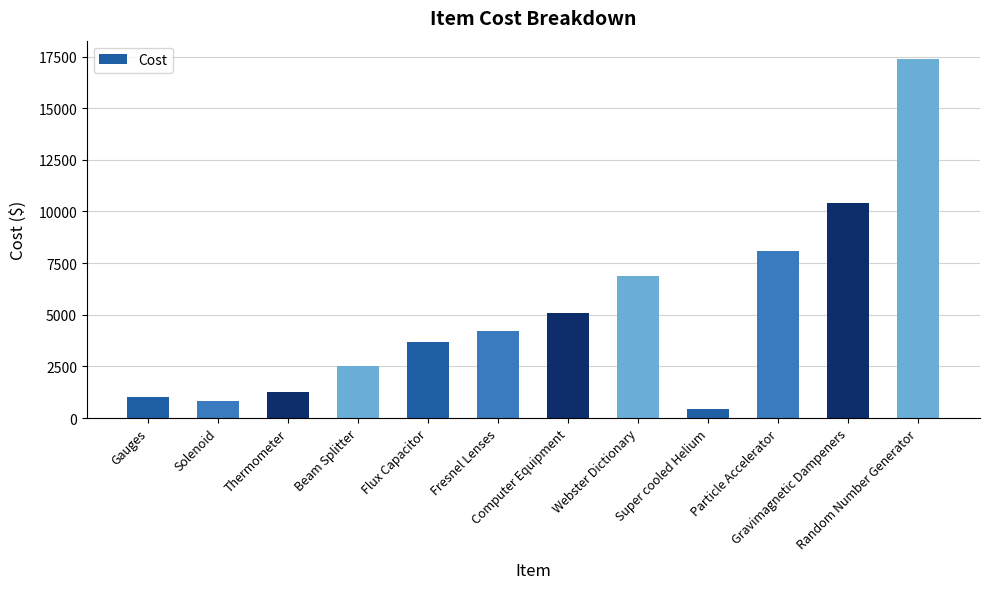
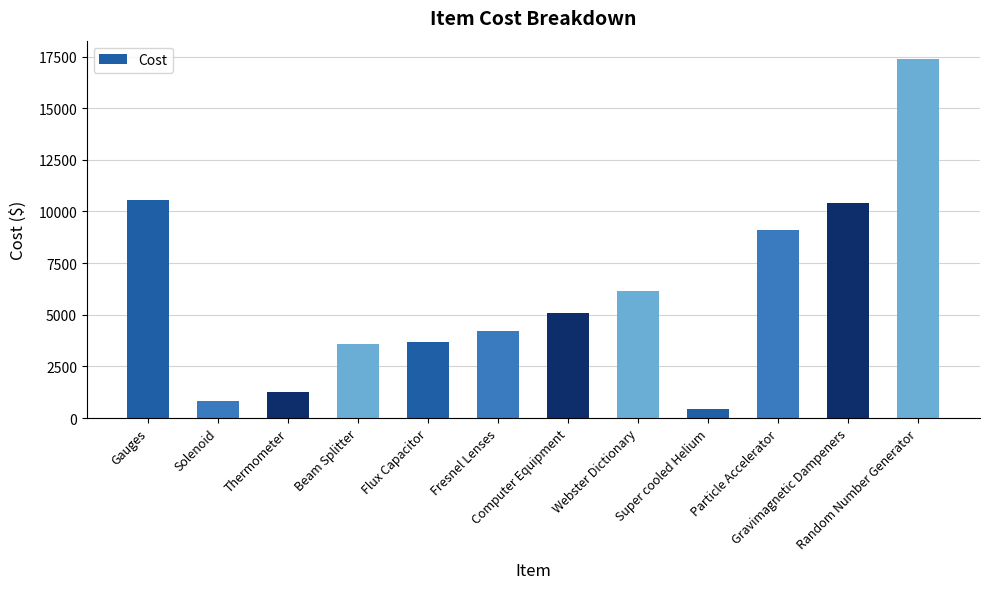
  {
-   "Gauges": 1000,
+   "Gauges": 10500,
    "Solenoid": 800,
    "Thermometer": 1300,
-   "Beam Splitter": 2500,
+   "Beam Splitter": 3600,
    "Flux Capacitor": 3700,
    "Fresnel Lenses": 4200,
    "Computer Equipment": 5100,
-   "Webster Dictionary": 6900,
+   "Webster Dictionary": 6100,
    "Super cooled Helium": 400,
-   "Particle Accelerator": 8100,
+   "Particle Accelerator": 9100,
    "Gravimagnetic Dampeners": 10400,
    "Random Number Generator": 17400
  }
